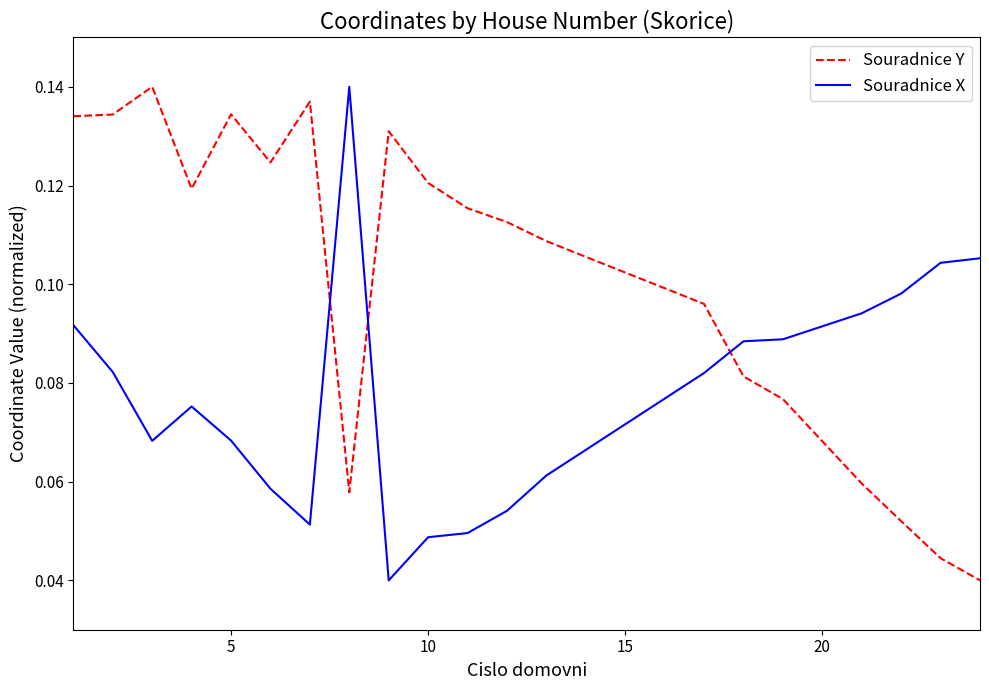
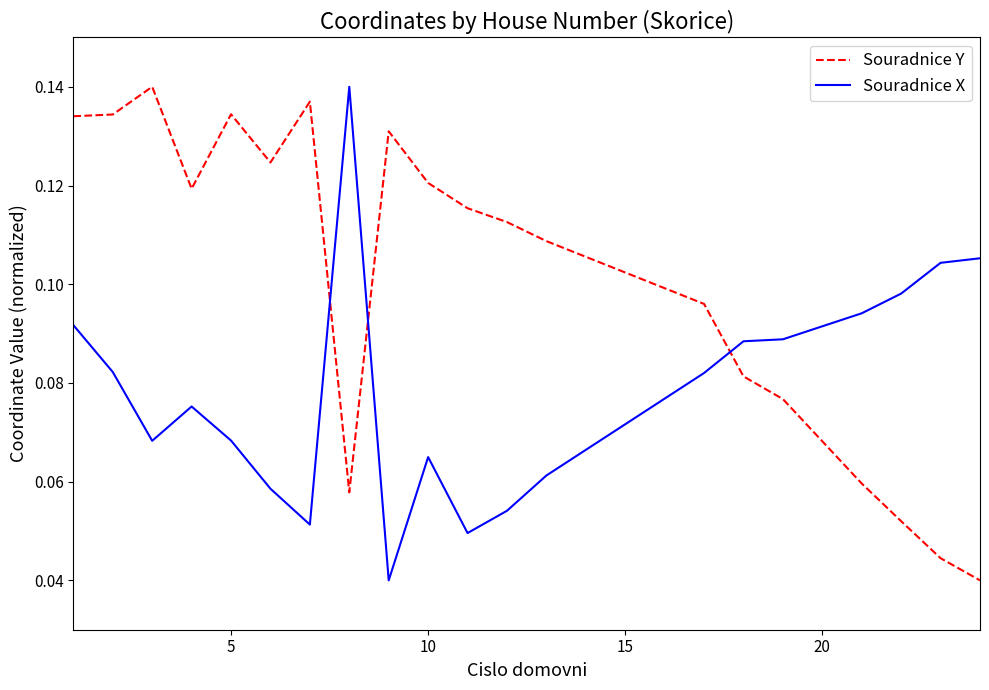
  {
    "Souradnice Y": {
      "5": 0.134,
      "10": 0.121
    },
    "Souradnice X": {
      "5": 0.068,
-     "10": 0.049
+     "10": 0.065
    }
  }
